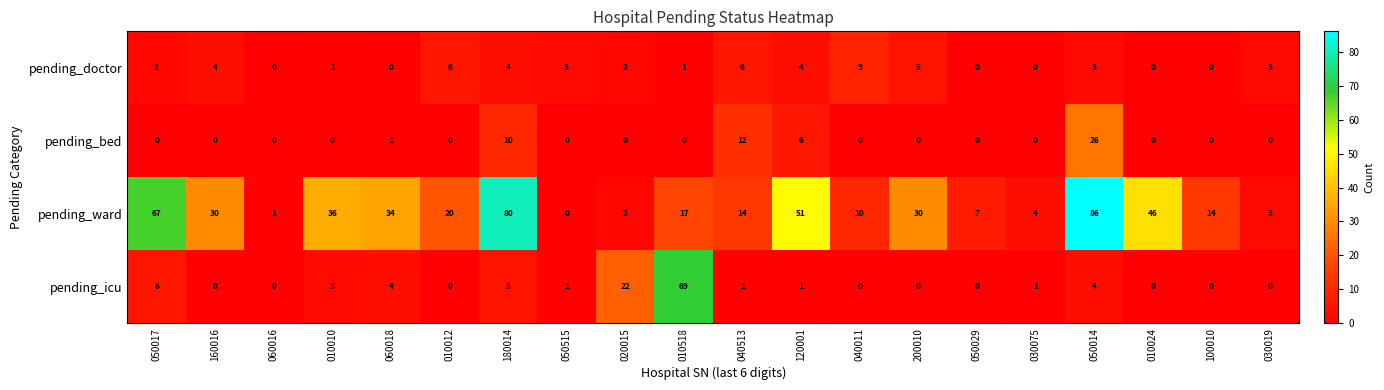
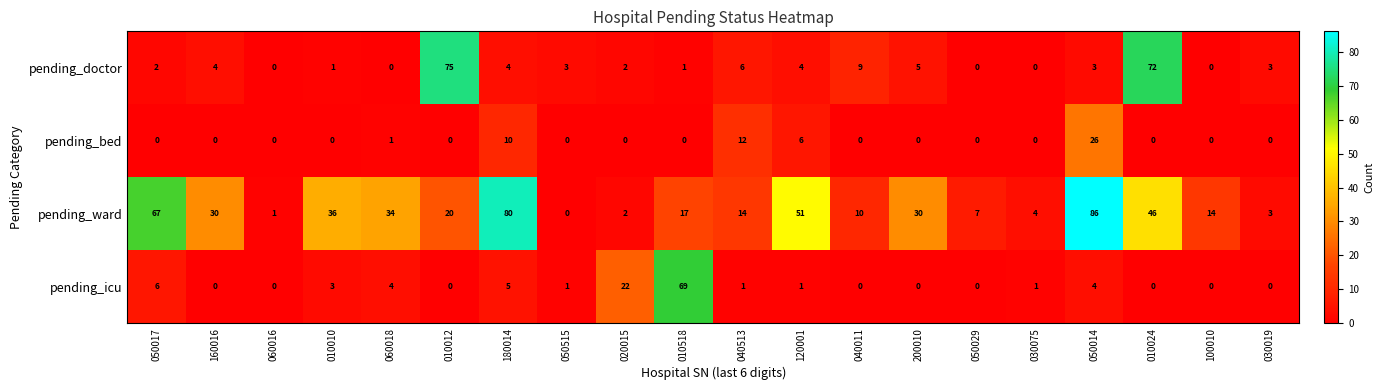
  {
    "pending_doctor": {
      "050017": 2,
      "160016": 4,
      "060016": 0,
      "010010": 1,
      "060018": 0,
-     "010012": 6,
+     "010012": 75,
      "180014": 4,
      "050515": 3,
      "020015": 2,
      "010518": 1,
      "040513": 6,
      "120001": 4,
      "040011": 9,
      "200010": 5,
      "050029": 0,
      "030075": 0,
      "050014": 3,
-     "010024": 0,
+     "010024": 72,
      "100010": 0,
      "030019": 3
    },
    "pending_bed": {
      "050017": 0,
      "160016": 0,
      "060016": 0,
      "010010": 0,
      "060018": 1,
      "010012": 0,
      "180014": 10,
      "050515": 0,
      "020015": 0,
      "010518": 0,
      "040513": 12,
      "120001": 6,
      "040011": 0,
      "200010": 0,
      "050029": 0,
      "030075": 0,
      "050014": 26,
      "010024": 0,
      "100010": 0,
      "030019": 0
    },
    "pending_ward": {
      "050017": 67,
      "160016": 30,
      "060016": 1,
      "010010": 36,
      "060018": 34,
      "010012": 20,
      "180014": 80,
      "050515": 0,
      "020015": 2,
      "010518": 17,
      "040513": 14,
      "120001": 51,
      "040011": 10,
      "200010": 30,
      "050029": 7,
      "030075": 4,
      "050014": 86,
      "010024": 46,
      "100010": 14,
      "030019": 3
    },
    "pending_icu": {
      "050017": 6,
      "160016": 0,
      "060016": 0,
      "010010": 3,
      "060018": 4,
      "010012": 0,
      "180014": 5,
      "050515": 1,
      "020015": 22,
      "010518": 69,
      "040513": 1,
      "120001": 1,
      "040011": 0,
      "200010": 0,
      "050029": 0,
      "030075": 1,
      "050014": 4,
      "010024": 0,
      "100010": 0,
      "030019": 0
    }
  }
